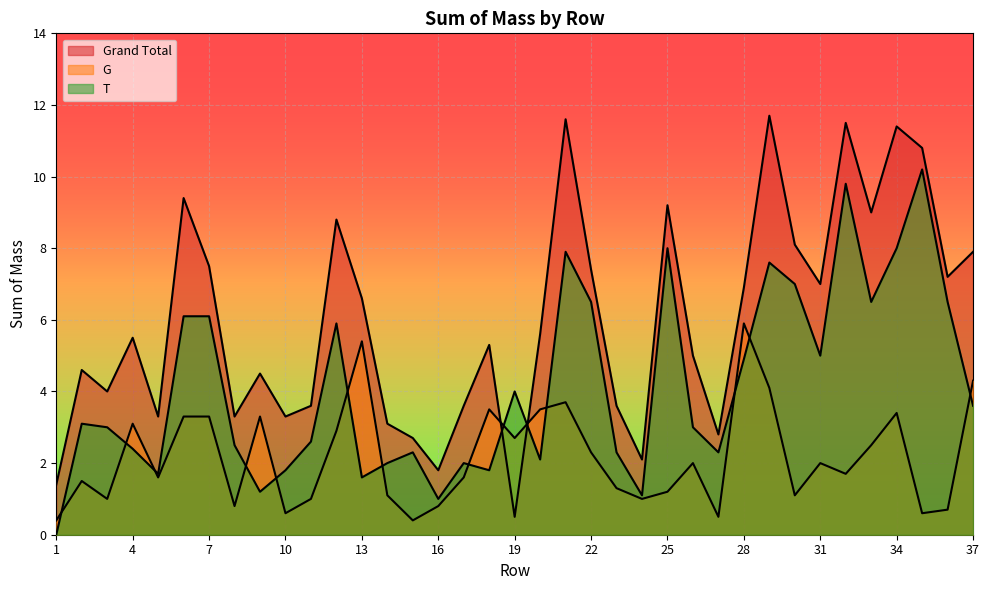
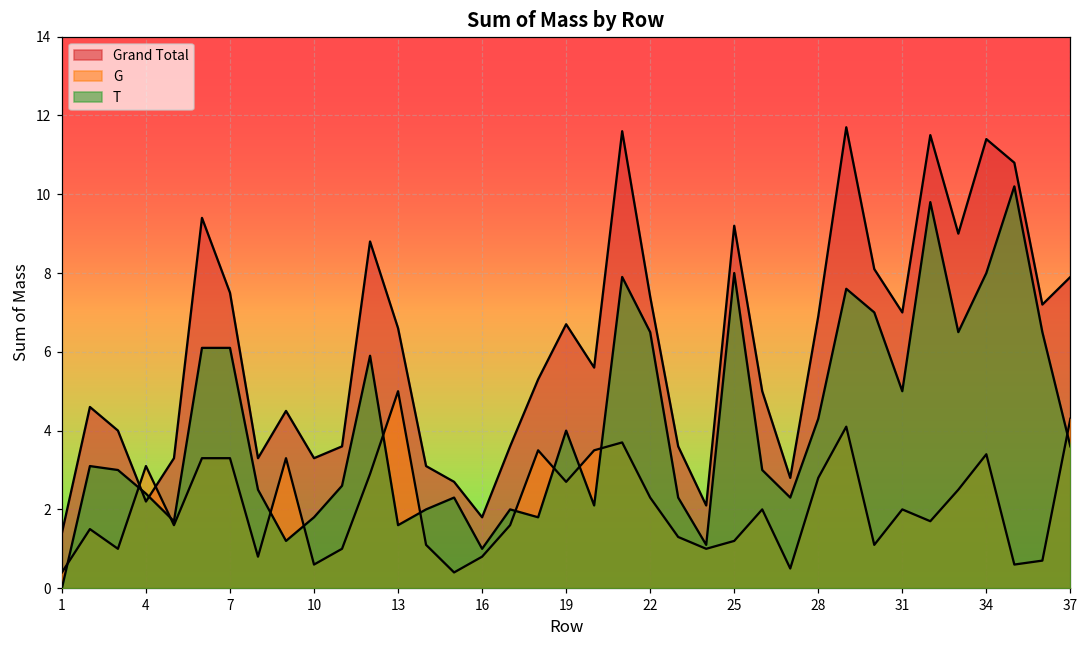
  {
    "Grand Total": {
      "1": 1.4,
-     "4": 5.5,
+     "4": 2.2,
      "7": 7.5,
      "10": 3.3,
      "13": 6.6,
      "16": 1.8,
-     "19": 0.5,
+     "19": 6.7,
      "22": 7.4,
      "25": 9.2,
      "28": 6.9,
      "31": 7.0,
      "34": 11.4,
      "37": 7.9
    },
    "G": {
      "1": 0.4,
      "4": 3.1,
      "7": 3.3,
      "10": 0.6,
-     "13": 5.4,
+     "13": 5.0,
      "16": 0.8,
      "19": 2.7,
      "22": 2.3,
      "25": 1.2,
-     "28": 5.9,
+     "28": 2.8,
      "31": 2.0,
      "34": 3.4,
      "37": 4.3
    },
    "T": {
      "1": 0.0,
      "4": 2.4,
      "7": 6.1,
      "10": 1.8,
      "13": 1.6,
      "16": 1.0,
      "19": 4.0,
      "22": 6.5,
      "25": 8.0,
-     "28": 4.9,
+     "28": 4.3,
      "31": 5.0,
      "34": 8.0,
      "37": 3.6
    }
  }
